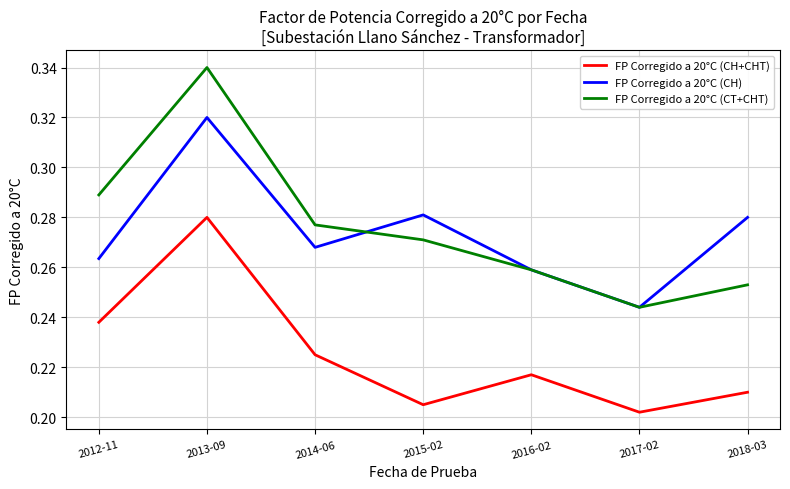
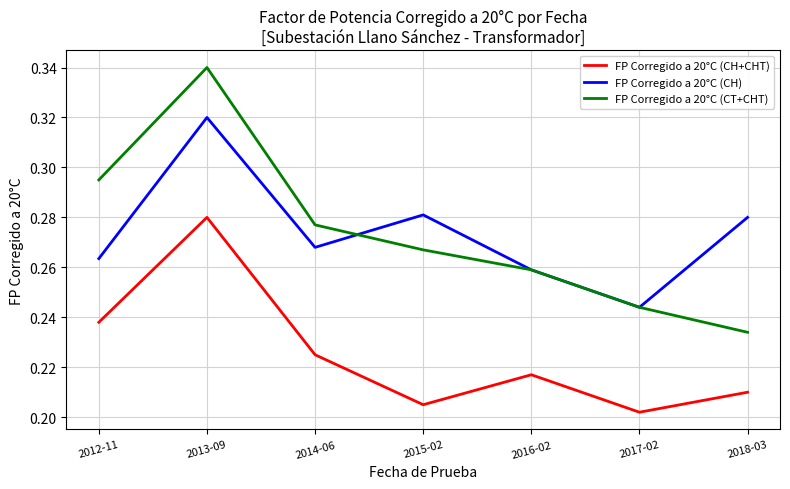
  {
    "FP Corregido a 20°C (CH+CHT)": {
      "2012-11": 0.238,
      "2013-09": 0.280,
      "2014-06": 0.225,
      "2015-02": 0.205,
      "2016-02": 0.217,
      "2017-02": 0.202,
      "2018-03": 0.210
    },
    "FP Corregido a 20°C (CH)": {
      "2012-11": 0.264,
      "2013-09": 0.320,
      "2014-06": 0.268,
      "2015-02": 0.281,
      "2018-03": 0.280
    },
    "FP Corregido a 20°C (CT+CHT)": {
-     "2012-11": 0.289,
+     "2012-11": 0.295,
      "2013-09": 0.340,
      "2014-06": 0.277,
-     "2015-02": 0.271,
-     "2018-03": 0.253
+     "2015-02": 0.267,
+     "2018-03": 0.234
    }
  }
